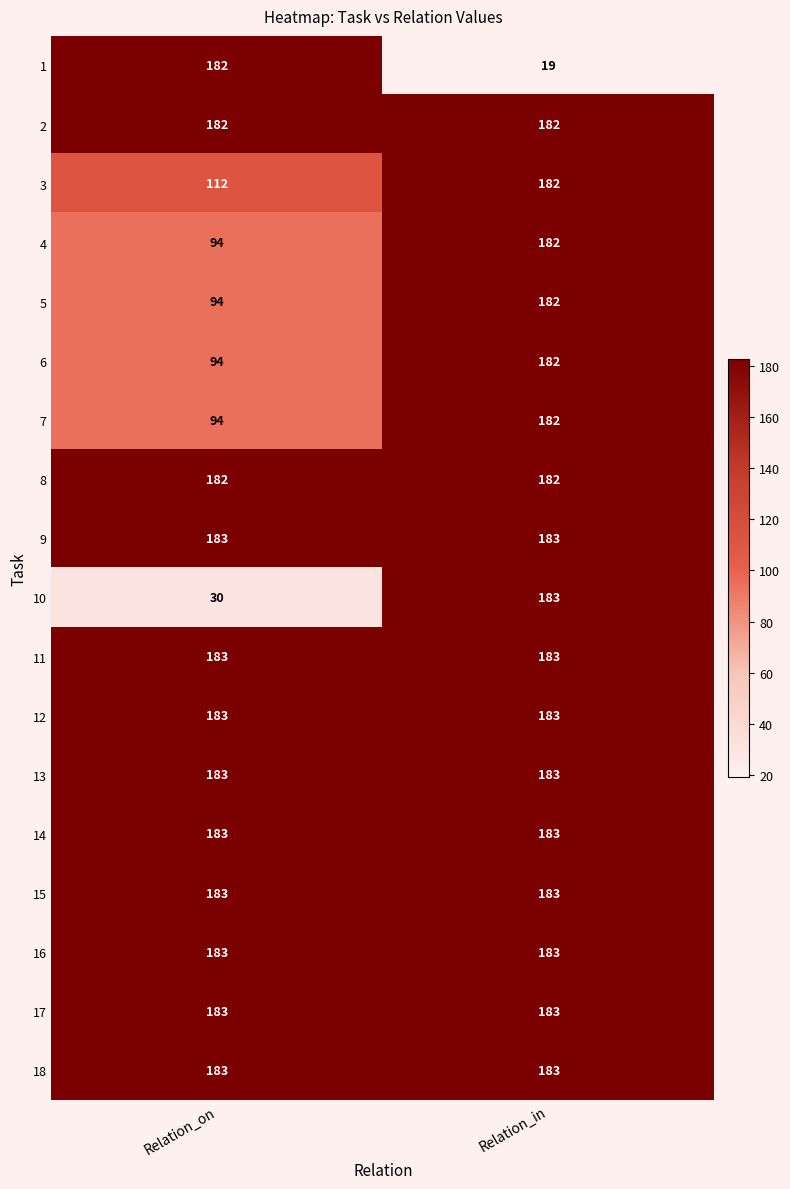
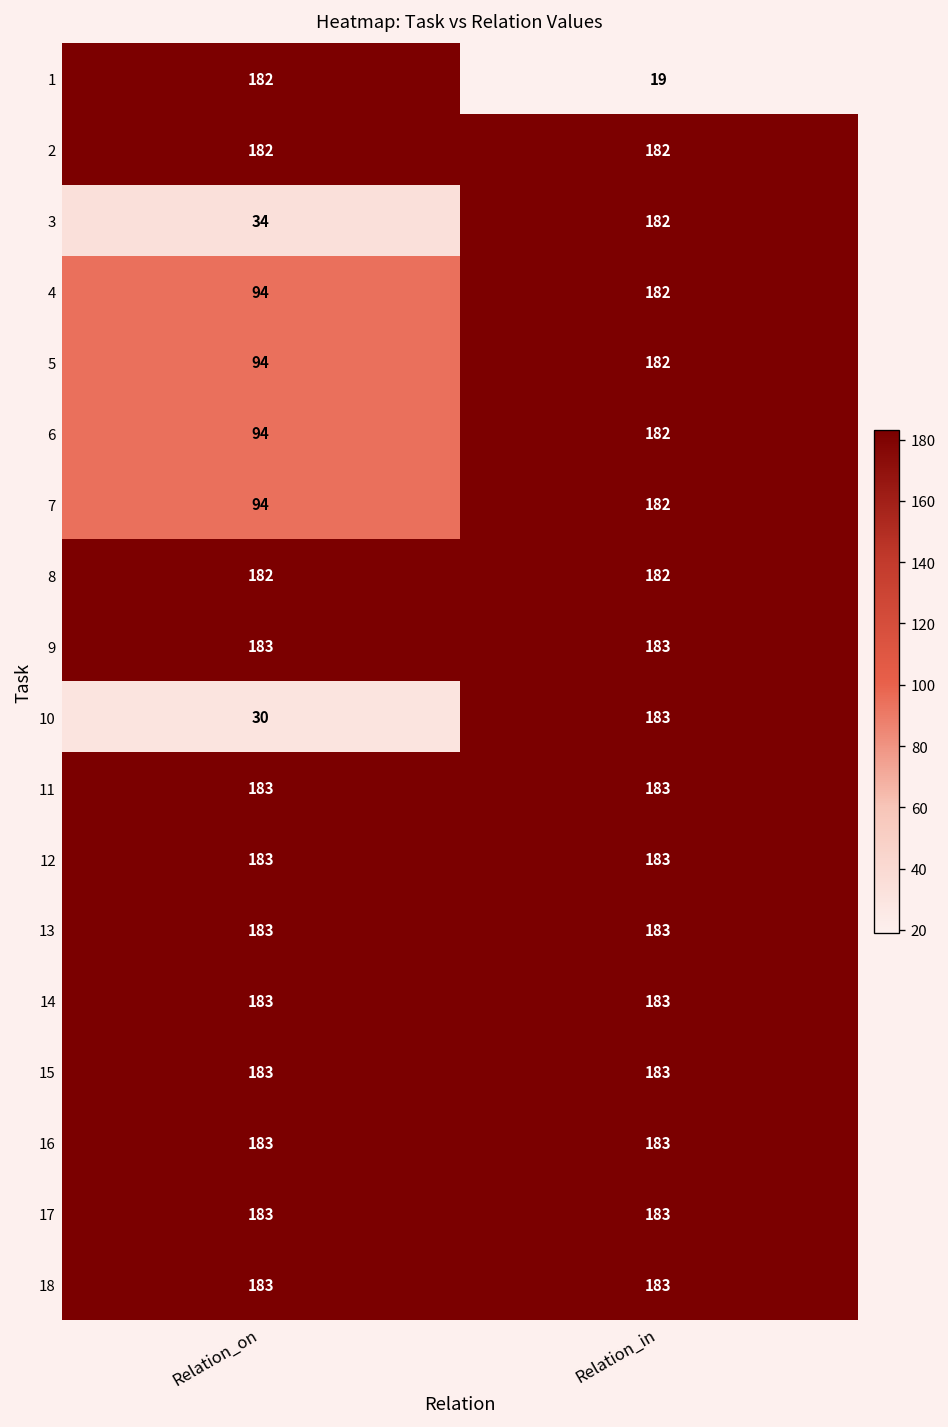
  {
    "1": {
      "Relation_on": 182,
      "Relation_in": 19
    },
    "2": {
      "Relation_on": 182,
      "Relation_in": 182
    },
    "3": {
-     "Relation_on": 112,
+     "Relation_on": 34,
      "Relation_in": 182
    },
    "4": {
      "Relation_on": 94,
      "Relation_in": 182
    },
    "5": {
      "Relation_on": 94,
      "Relation_in": 182
    },
    "6": {
      "Relation_on": 94,
      "Relation_in": 182
    },
    "7": {
      "Relation_on": 94,
      "Relation_in": 182
    },
    "8": {
      "Relation_on": 182,
      "Relation_in": 182
    },
    "9": {
      "Relation_on": 183,
      "Relation_in": 183
    },
    "10": {
      "Relation_on": 30,
      "Relation_in": 183
    },
    "11": {
      "Relation_on": 183,
      "Relation_in": 183
    },
    "12": {
      "Relation_on": 183,
      "Relation_in": 183
    },
    "13": {
      "Relation_on": 183,
      "Relation_in": 183
    },
    "14": {
      "Relation_on": 183,
      "Relation_in": 183
    },
    "15": {
      "Relation_on": 183,
      "Relation_in": 183
    },
    "16": {
      "Relation_on": 183,
      "Relation_in": 183
    },
    "17": {
      "Relation_on": 183,
      "Relation_in": 183
    },
    "18": {
      "Relation_on": 183,
      "Relation_in": 183
    }
  }
